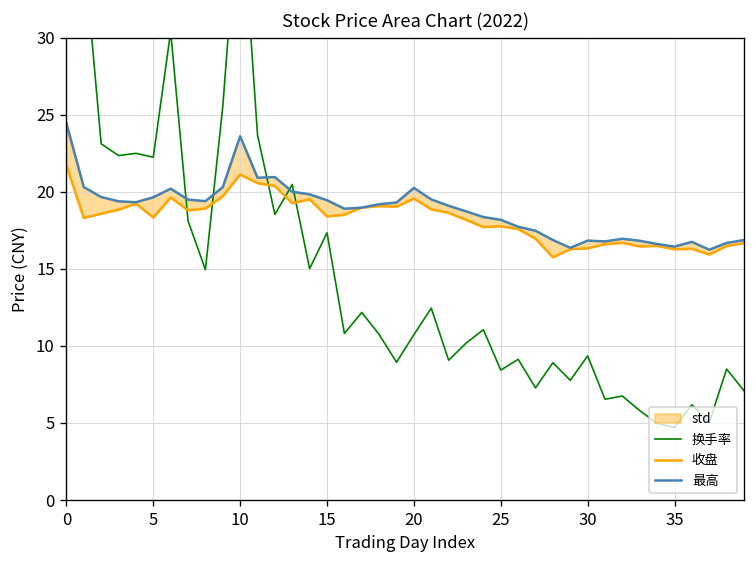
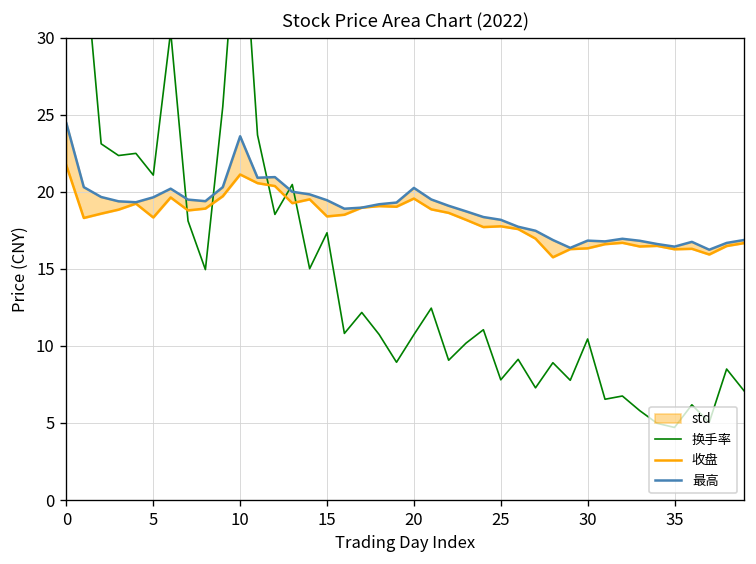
  {
    "换手率": {
-     "5": 22.2,
+     "5": 21.1,
      "15": 17.3,
      "20": 10.7,
-     "25": 8.4,
-     "30": 9.4
+     "25": 7.8,
+     "30": 10.5
    }
  }
